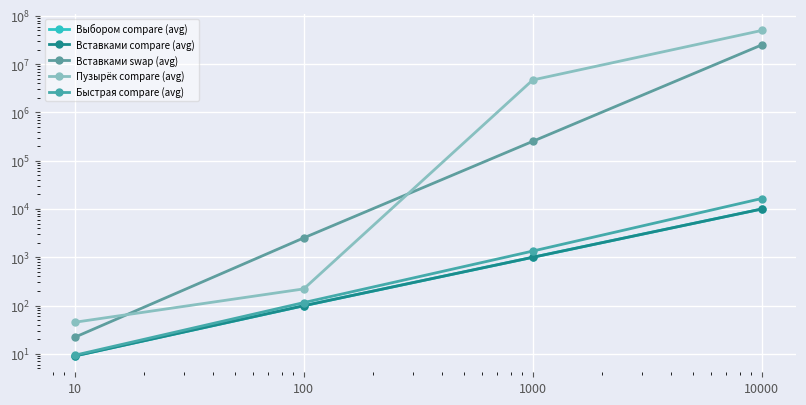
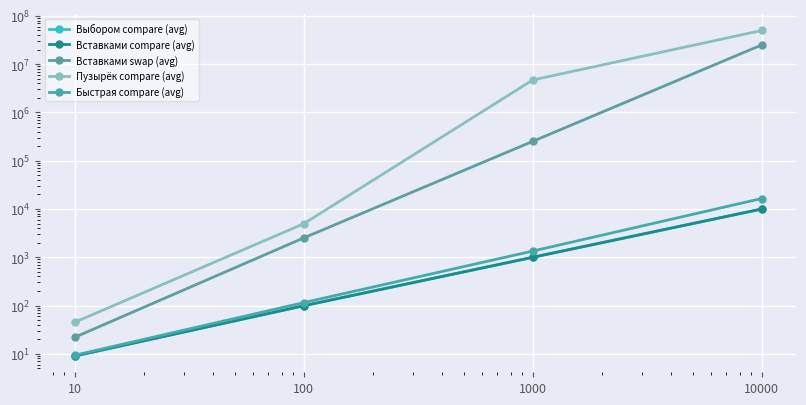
  {
    "Пузырёк compare (avg)": {
      "10": 50,
-     "100": 200,
+     "100": 5000,
      "1000": 5000000,
      "10000": 50000000
    }
  }
